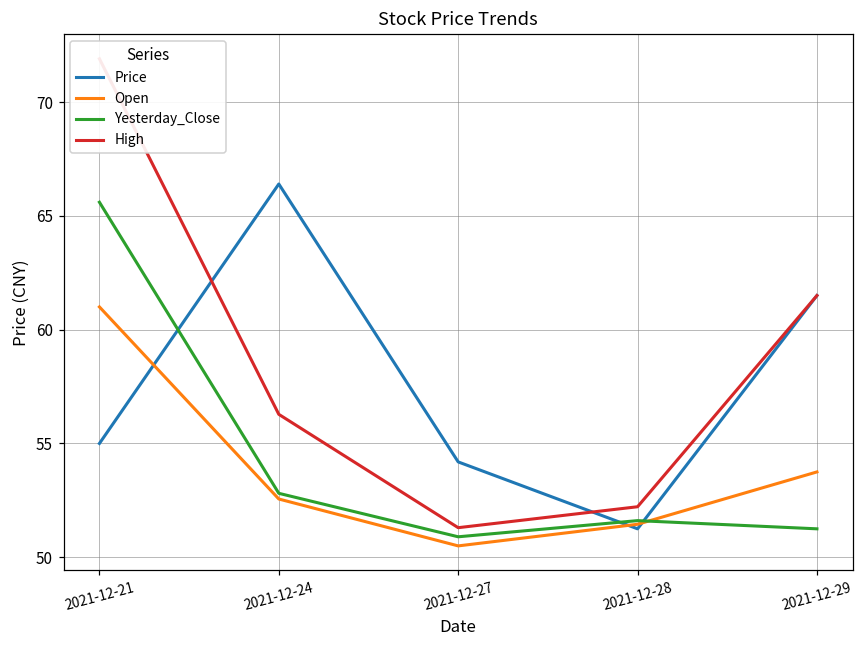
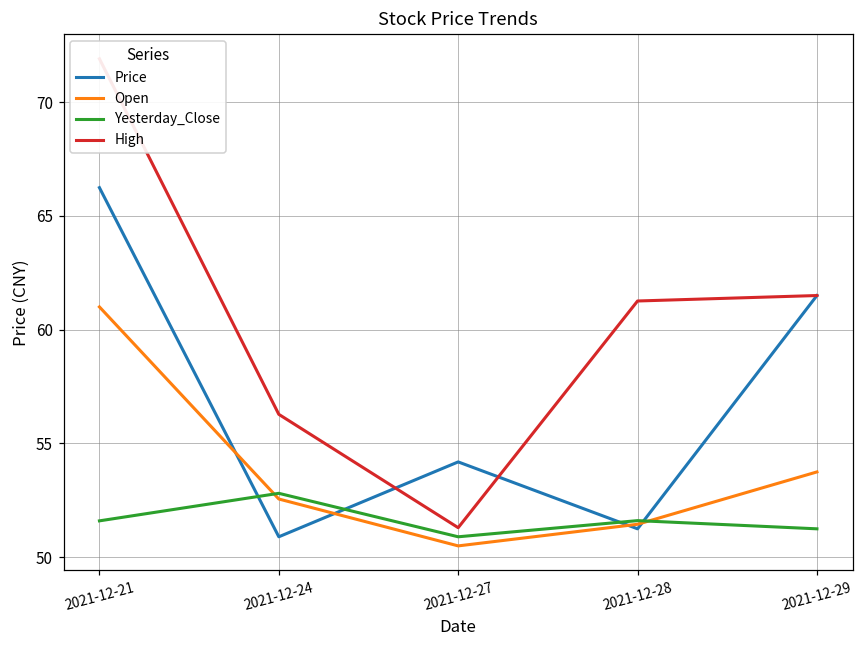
  {
    "Price": {
-     "2021-12-21": 55.0,
-     "2021-12-24": 66.4,
+     "2021-12-21": 66.2,
+     "2021-12-24": 50.9,
      "2021-12-27": 54.2,
      "2021-12-28": 51.3
    },
    "Open": {
      "2021-12-21": 61.0,
      "2021-12-24": 52.6,
      "2021-12-27": 50.5,
      "2021-12-28": 51.5,
      "2021-12-29": 53.8
    },
    "Yesterday_Close": {
-     "2021-12-21": 65.6,
+     "2021-12-21": 51.6,
      "2021-12-24": 52.8,
      "2021-12-27": 50.9,
      "2021-12-28": 51.6,
      "2021-12-29": 51.3
    },
    "High": {
      "2021-12-24": 56.3,
      "2021-12-27": 51.3,
-     "2021-12-28": 52.2
+     "2021-12-28": 61.3
    }
  }
